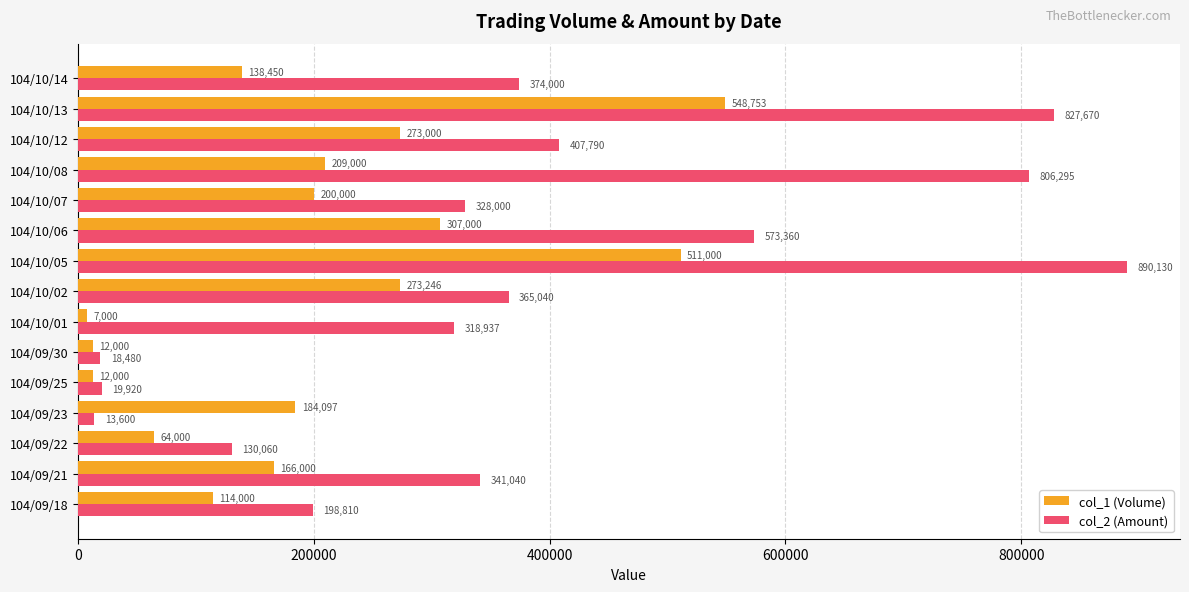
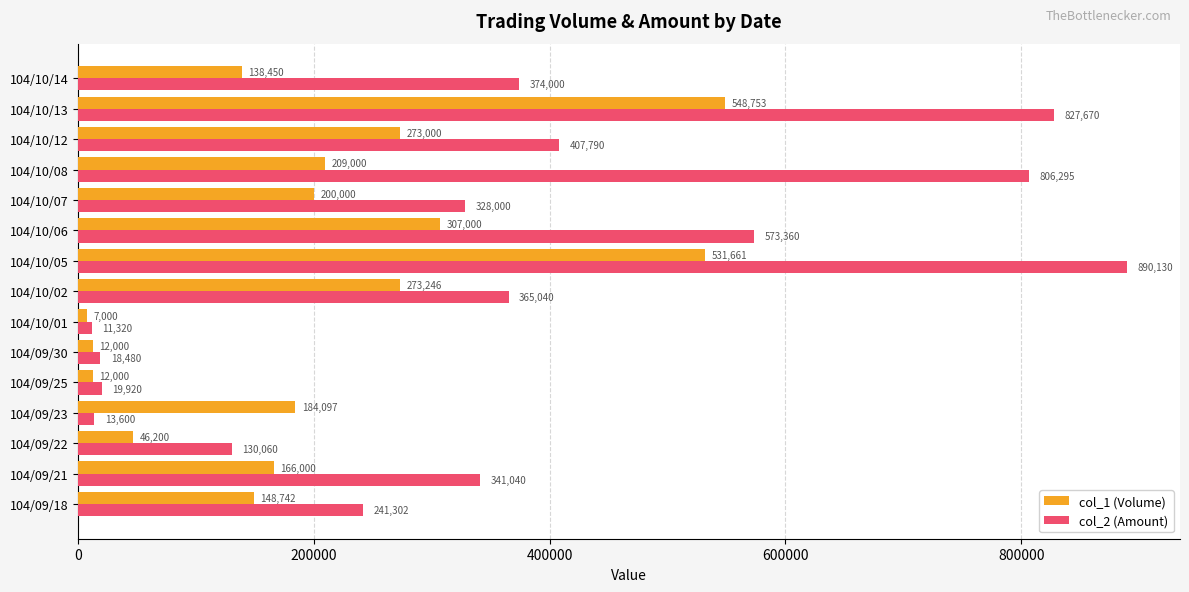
  {
    "col_1 (Volume)": {
      "104/10/14": "138,450",
      "104/10/13": "548,753",
      "104/10/12": "273,000",
      "104/10/08": "209,000",
      "104/10/07": "200,000",
      "104/10/06": "307,000",
-     "104/10/05": "511,000",
+     "104/10/05": "531,661",
      "104/10/02": "273,246",
      "104/10/01": "7,000",
      "104/09/30": "12,000",
      "104/09/25": "12,000",
      "104/09/23": "184,097",
-     "104/09/22": "64,000",
+     "104/09/22": "46,200",
      "104/09/21": "166,000",
-     "104/09/18": "114,000"
+     "104/09/18": "148,742"
    },
    "col_2 (Amount)": {
      "104/10/14": "374,000",
      "104/10/13": "827,670",
      "104/10/12": "407,790",
      "104/10/08": "806,295",
      "104/10/07": "328,000",
      "104/10/06": "573,360",
      "104/10/05": "890,130",
      "104/10/02": "365,040",
-     "104/10/01": "318,937",
+     "104/10/01": "11,320",
      "104/09/30": "18,480",
      "104/09/25": "19,920",
      "104/09/23": "13,600",
      "104/09/22": "130,060",
      "104/09/21": "341,040",
-     "104/09/18": "198,810"
+     "104/09/18": "241,302"
    }
  }
